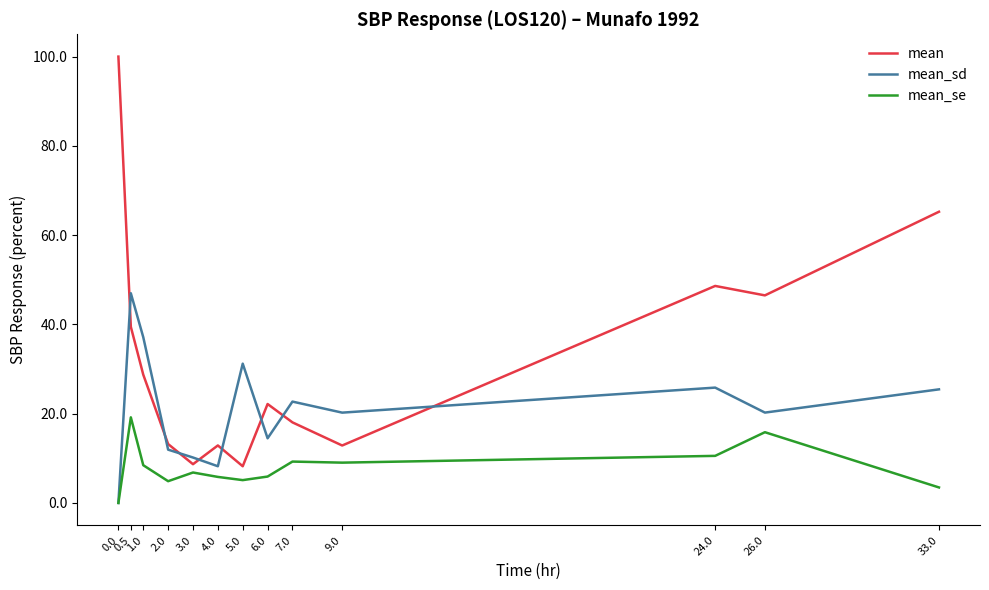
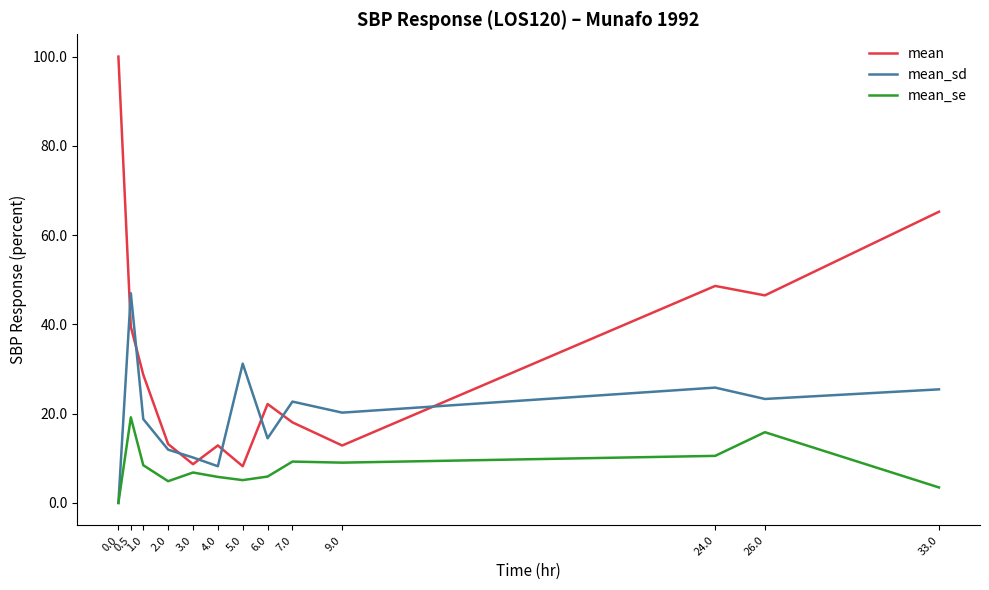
  {
    "mean": {
      "0.0": 100,
      "0.5": 39,
      "1.0": 29,
      "2.0": 13,
      "3.0": 9,
      "4.0": 13,
      "5.0": 8,
      "6.0": 22,
      "7.0": 18,
      "9.0": 13,
      "24.0": 49,
      "26.0": 47,
      "33.0": 65
    },
    "mean_sd": {
      "0.5": 47,
-     "1.0": 37,
+     "1.0": 19,
      "2.0": 12,
      "3.0": 10,
      "4.0": 8,
      "5.0": 31,
      "6.0": 14,
      "7.0": 23,
      "9.0": 20,
      "24.0": 26,
-     "26.0": 20,
+     "26.0": 23,
      "33.0": 25
    },
    "mean_se": {
      "0.5": 19,
      "1.0": 8,
      "2.0": 5,
      "3.0": 7,
      "4.0": 6,
      "5.0": 5,
      "6.0": 6,
      "7.0": 9,
      "9.0": 9,
      "24.0": 11,
      "26.0": 16,
      "33.0": 3
    }
  }
